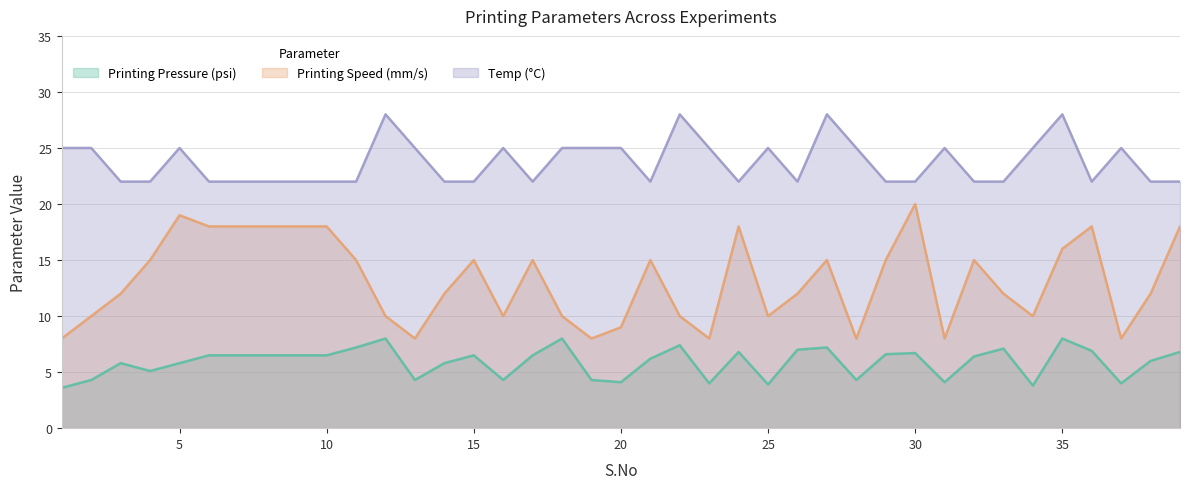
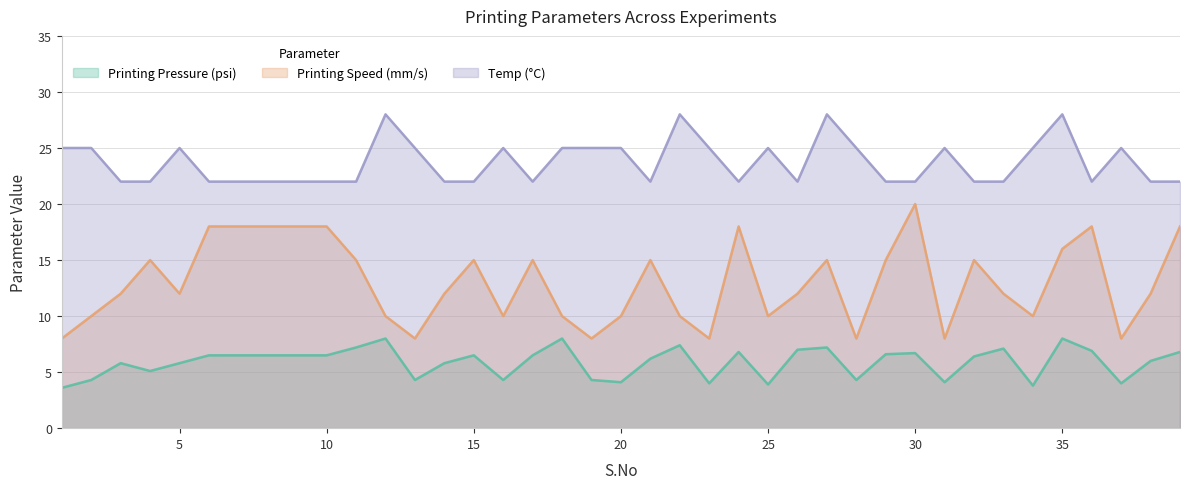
  {
    "Printing Speed (mm/s)": {
-     "5": 19,
+     "5": 12,
      "10": 18,
      "15": 15,
-     "20": 9,
+     "20": 10,
      "25": 10,
      "30": 20,
      "35": 16
    }
  }
